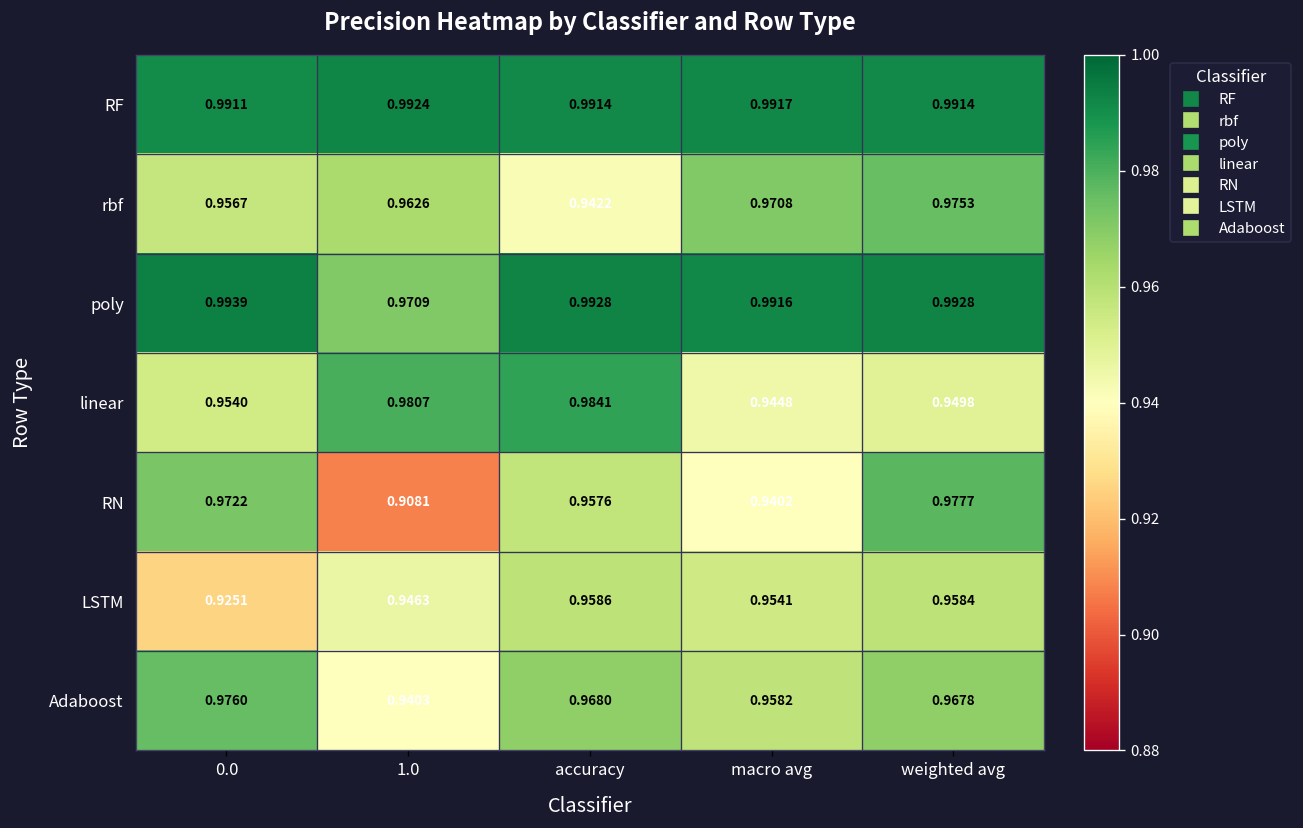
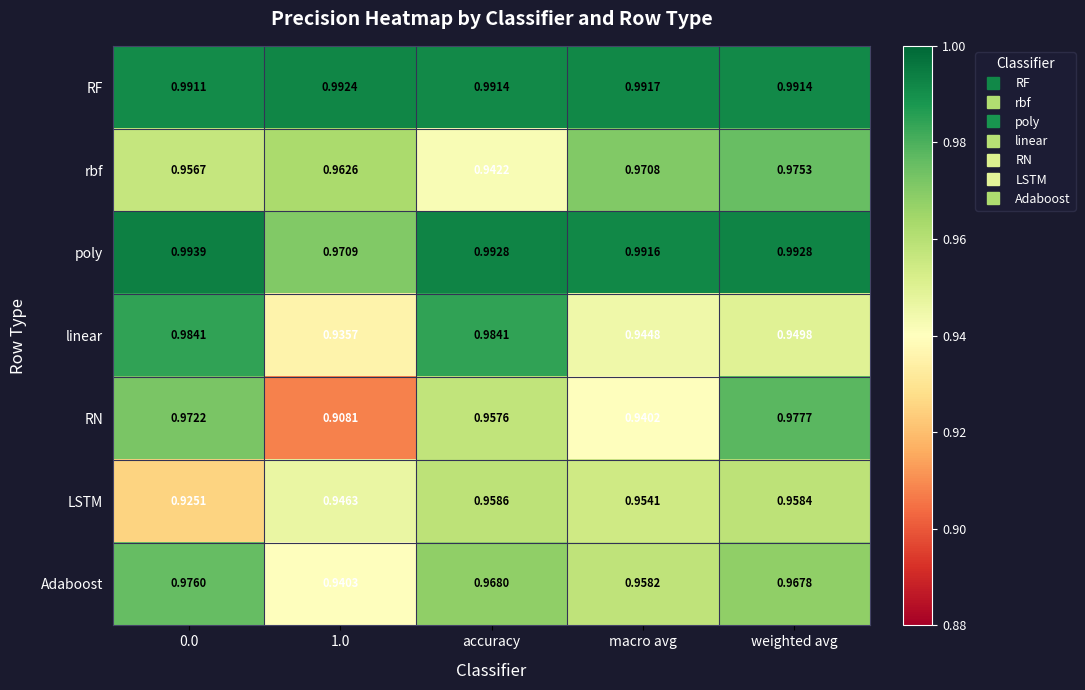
  {
    "RF": {
      "0.0": 0.9911,
      "1.0": 0.9924,
      "accuracy": 0.9914,
      "macro avg": 0.9917,
      "weighted avg": 0.9914
    },
    "rbf": {
      "0.0": 0.9567,
      "1.0": 0.9626,
      "accuracy": 0.9422,
      "macro avg": 0.9708,
      "weighted avg": 0.9753
    },
    "poly": {
      "0.0": 0.9939,
      "1.0": 0.9709,
      "accuracy": 0.9928,
      "macro avg": 0.9916,
      "weighted avg": 0.9928
    },
    "linear": {
-     "0.0": 0.9540,
-     "1.0": 0.9807,
+     "0.0": 0.9841,
+     "1.0": 0.9357,
      "accuracy": 0.9841,
      "macro avg": 0.9448,
      "weighted avg": 0.9498
    },
    "RN": {
      "0.0": 0.9722,
      "1.0": 0.9081,
      "accuracy": 0.9576,
      "macro avg": 0.9402,
      "weighted avg": 0.9777
    },
    "LSTM": {
      "0.0": 0.9251,
      "1.0": 0.9463,
      "accuracy": 0.9586,
      "macro avg": 0.9541,
      "weighted avg": 0.9584
    },
    "Adaboost": {
      "0.0": 0.9760,
      "1.0": 0.9403,
      "accuracy": 0.9680,
      "macro avg": 0.9582,
      "weighted avg": 0.9678
    }
  }
